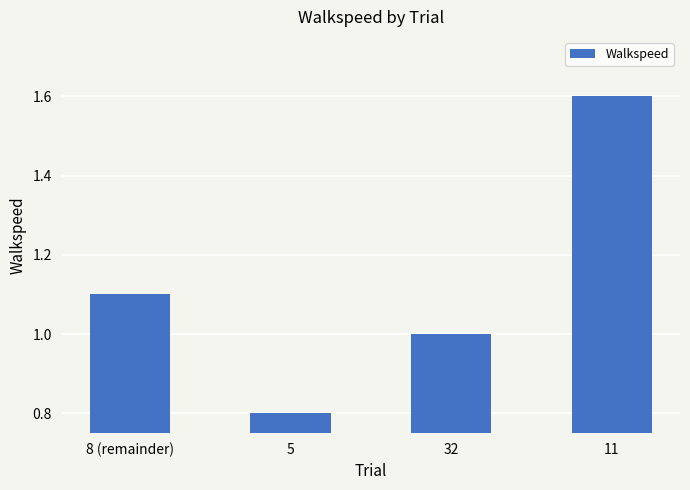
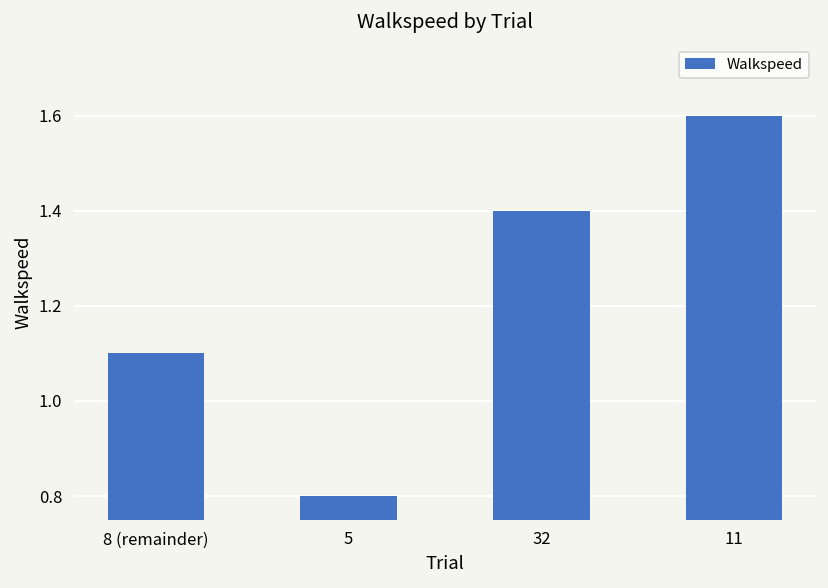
  {
    "8 (remainder)": 1.1,
    "5": 0.8,
-   "32": 1.0,
+   "32": 1.4,
    "11": 1.6
  }
